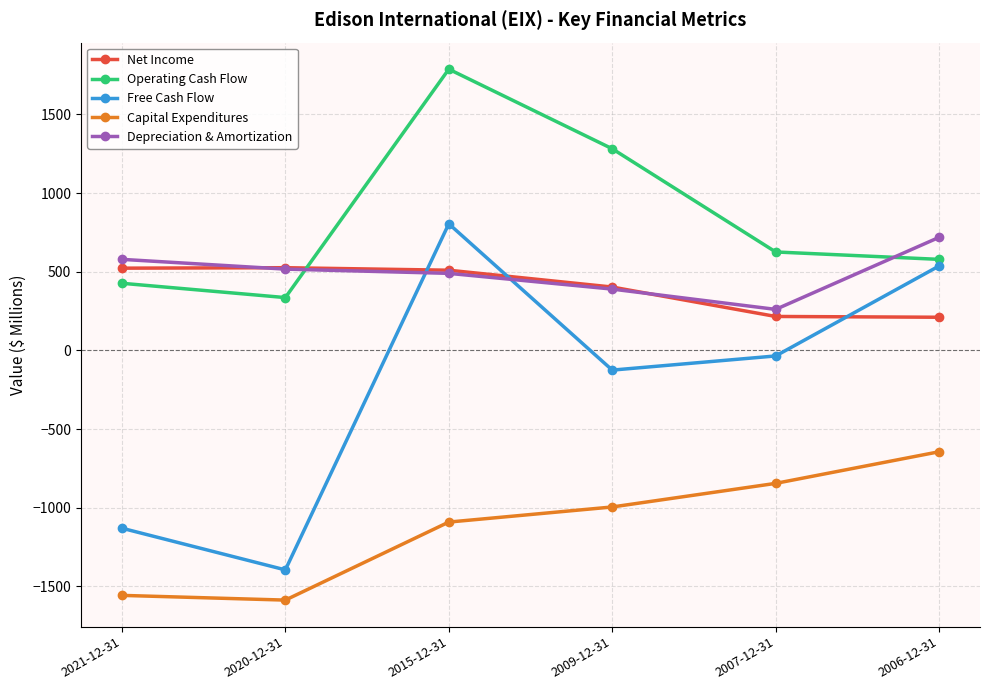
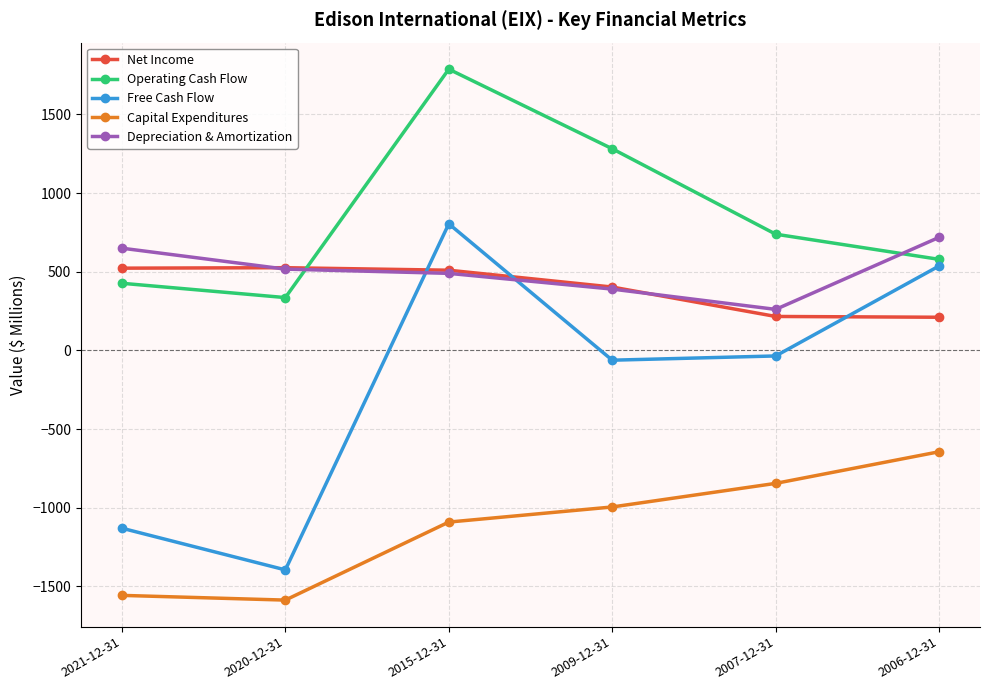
  {
    "Operating Cash Flow": {
      "2021-12-31": 430,
      "2020-12-31": 340,
      "2015-12-31": 1790,
      "2009-12-31": 1280,
-     "2007-12-31": 630,
+     "2007-12-31": 740,
      "2006-12-31": 580
    },
    "Free Cash Flow": {
      "2021-12-31": -1130,
      "2020-12-31": -1400,
      "2015-12-31": 810,
-     "2009-12-31": -130,
+     "2009-12-31": -60,
      "2007-12-31": -40,
      "2006-12-31": 540
    },
    "Depreciation & Amortization": {
-     "2021-12-31": 580,
+     "2021-12-31": 650,
      "2015-12-31": 490,
      "2007-12-31": 260,
      "2006-12-31": 720
    }
  }
